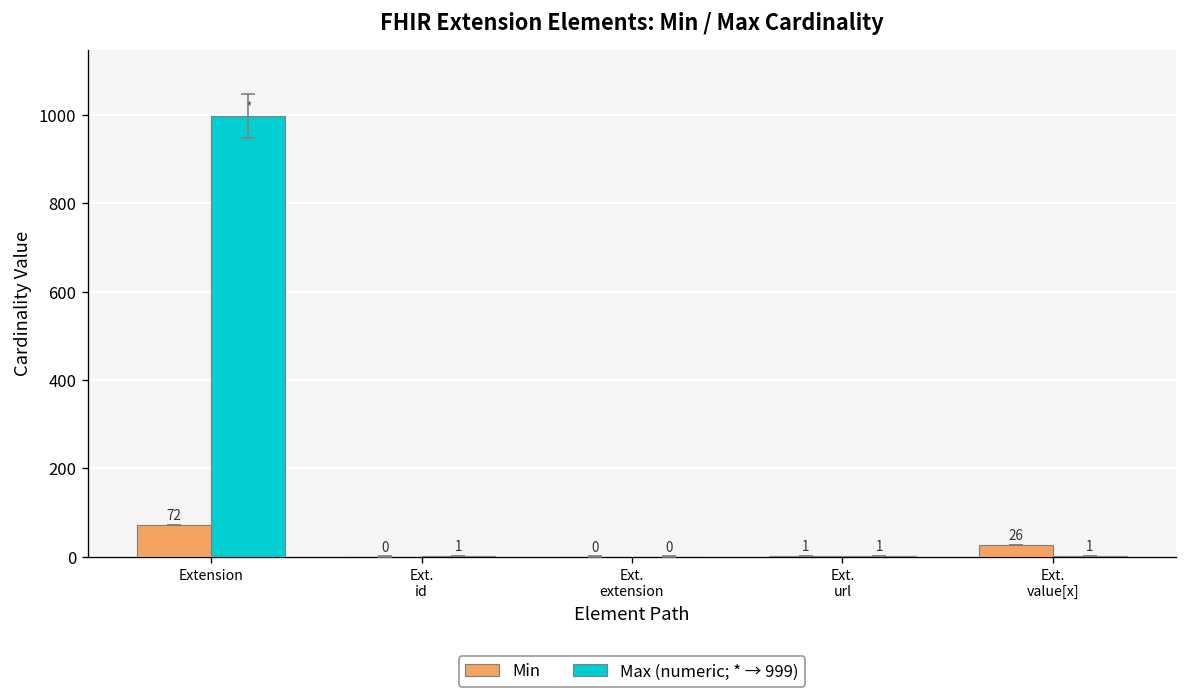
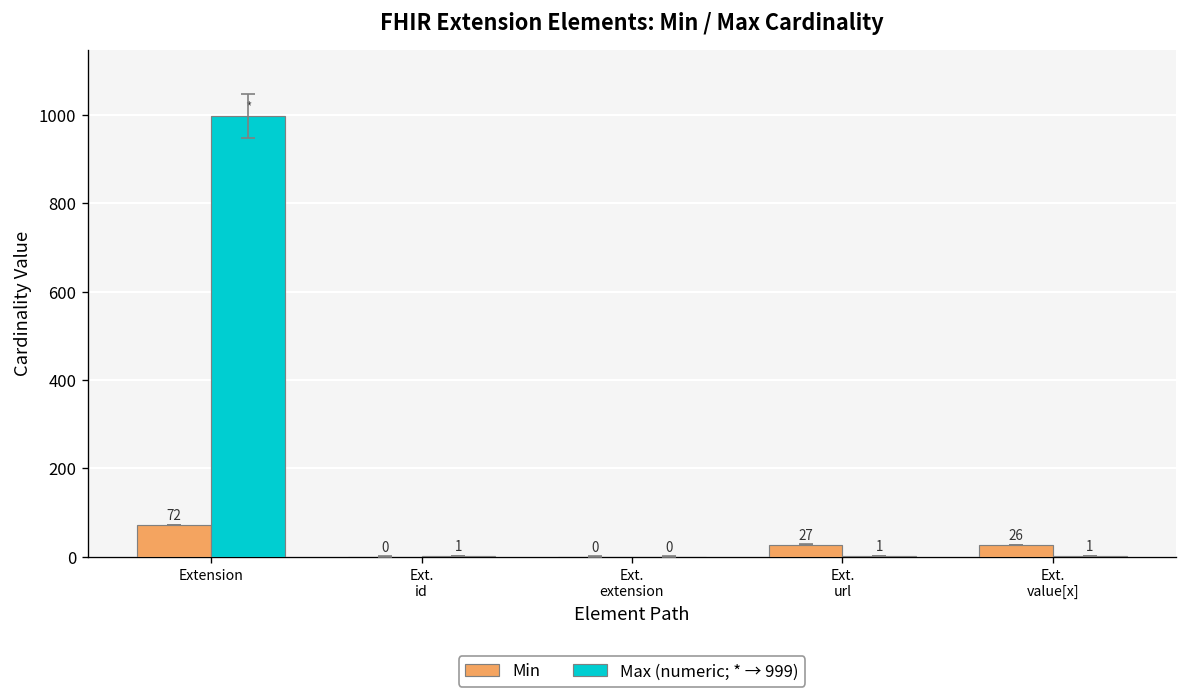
  {
    "Min": {
-     "Ext. url": 1
+     "Ext. url": 27
    },
    "Max (numeric; * → 999)": {
      "Extension": 1000
    }
  }
